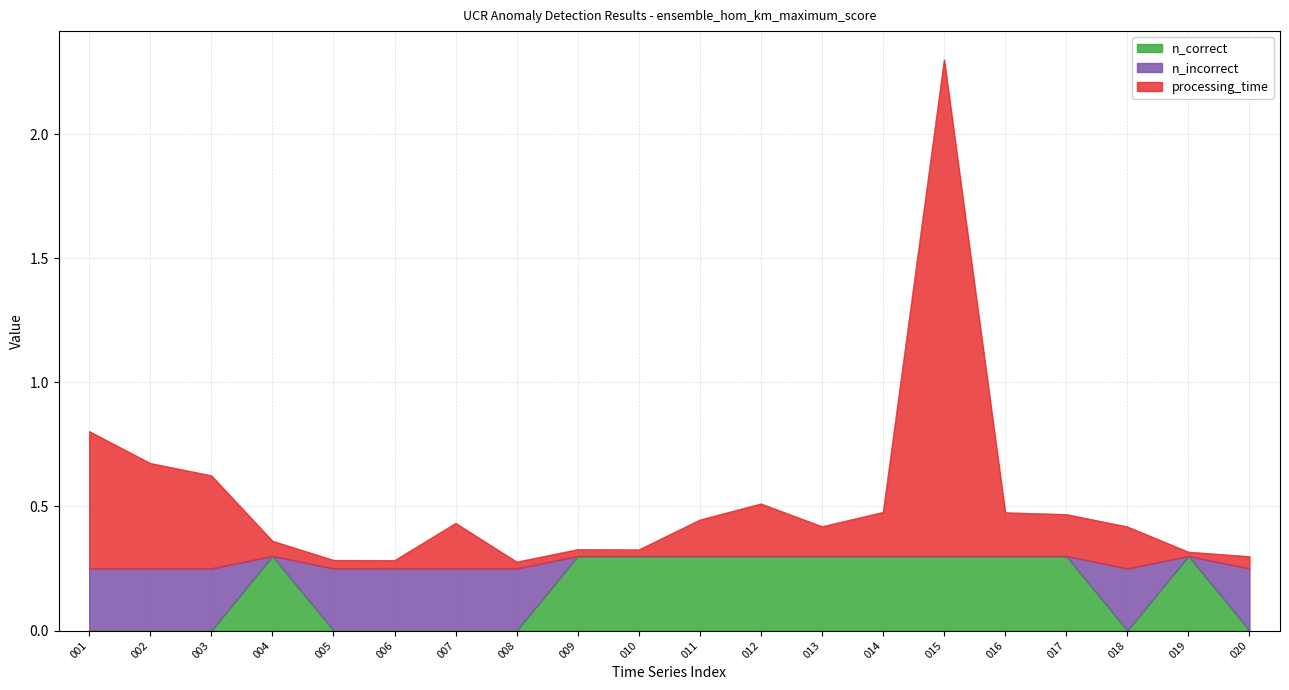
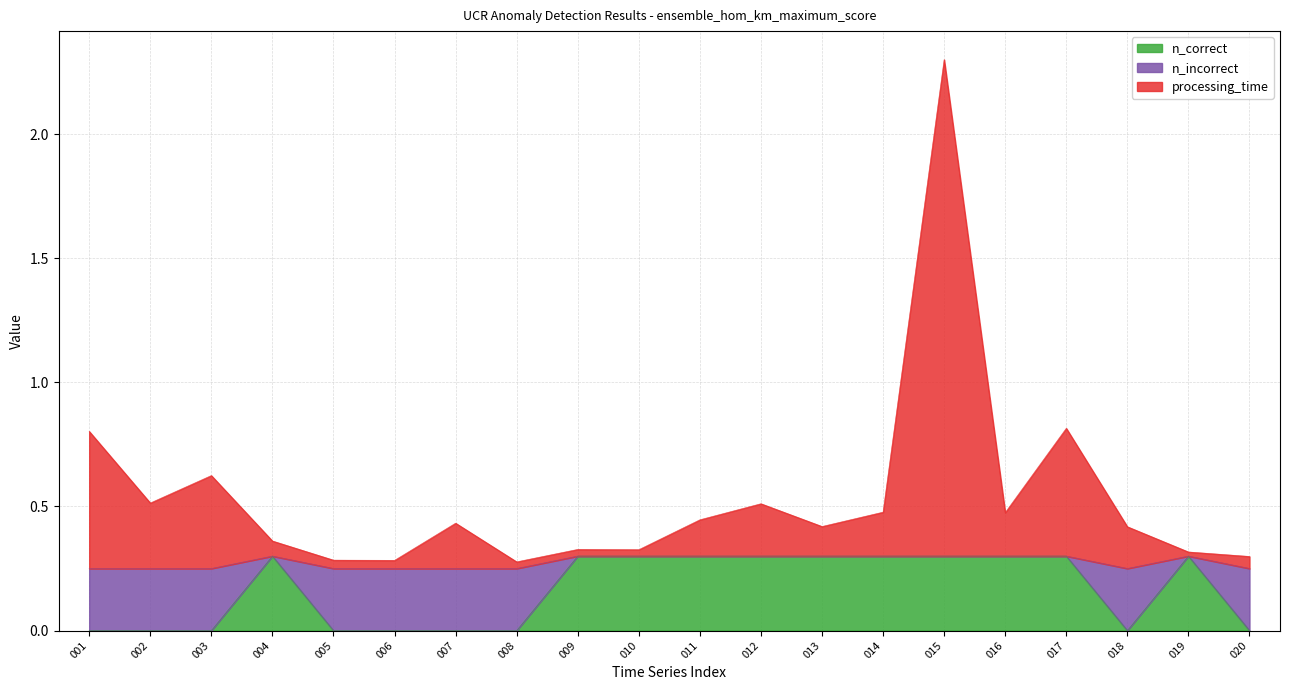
  {
    "n_correct": {
      "001": 0.00,
      "002": 0.00,
      "003": 0.00,
      "005": 0.00,
      "006": 0.00,
      "007": 0.00,
      "008": 0.00,
      "018": 0.00,
      "020": 0.00
    },
    "n_incorrect": {
      "001": 0.25,
      "002": 0.25,
      "003": 0.25,
      "005": 0.25,
      "006": 0.25,
      "007": 0.25,
      "008": 0.25,
      "018": 0.25,
      "020": 0.25
    },
    "processing_time": {
      "001": 0.55,
-     "002": 0.42,
+     "002": 0.26,
      "003": 0.37,
      "004": 0.06,
      "005": 0.03,
      "006": 0.03,
      "007": 0.18,
      "008": 0.03,
      "009": 0.03,
      "010": 0.03,
      "011": 0.15,
      "012": 0.21,
      "013": 0.12,
      "014": 0.18,
      "015": 2.00,
      "016": 0.18,
-     "017": 0.17,
+     "017": 0.51,
      "018": 0.17,
      "019": 0.02,
      "020": 0.05
    }
  }
